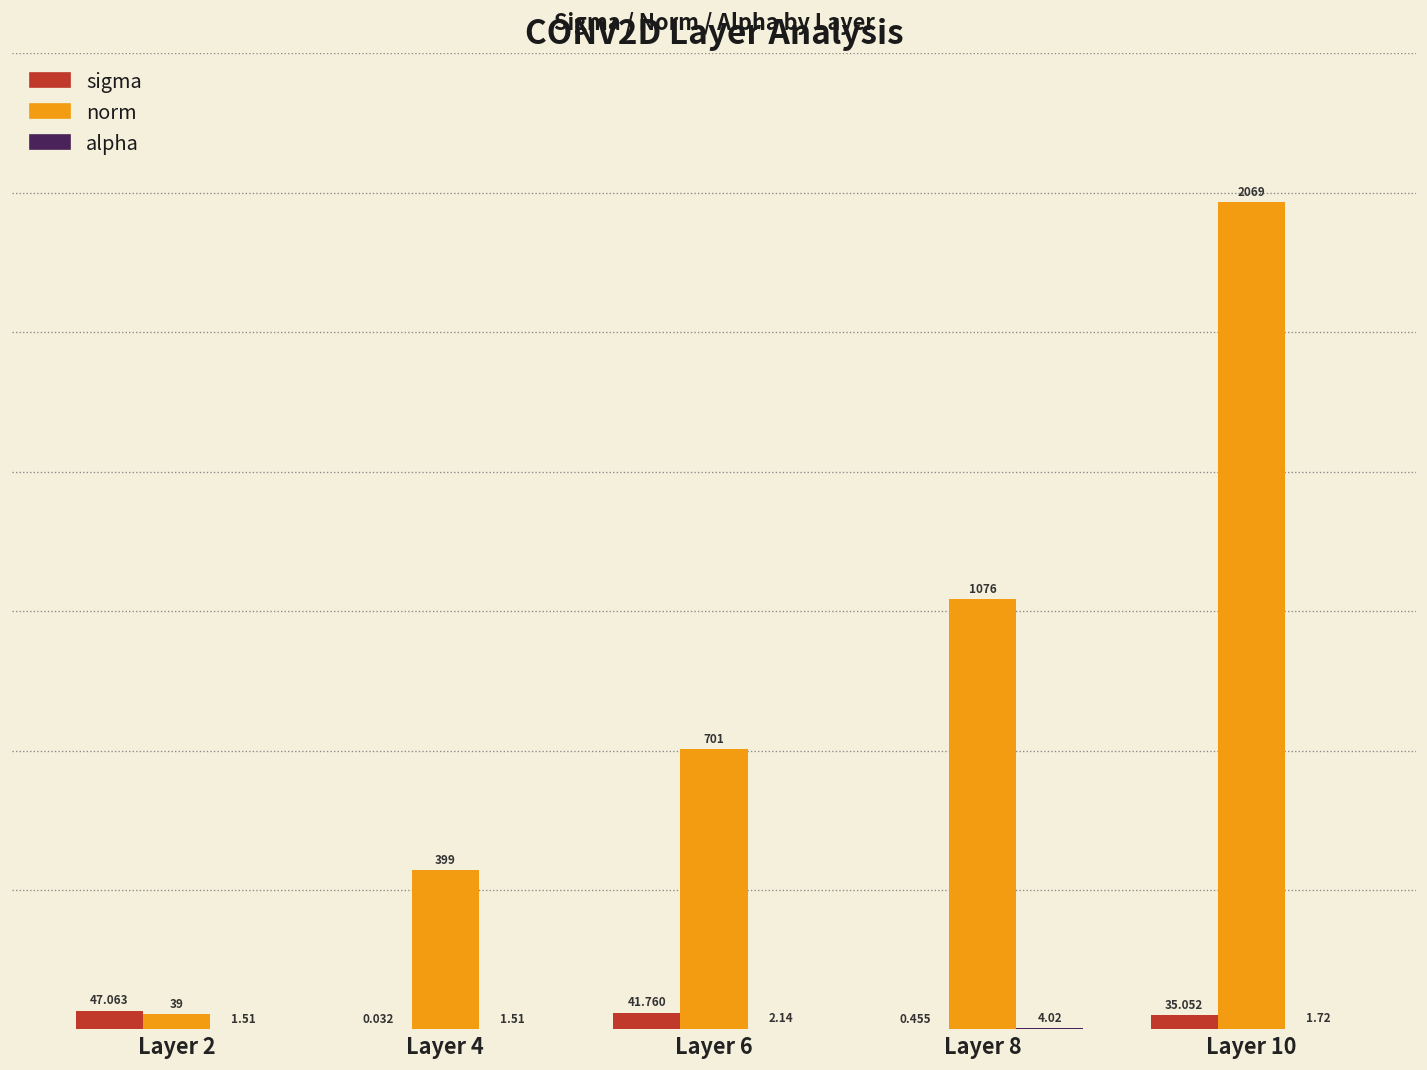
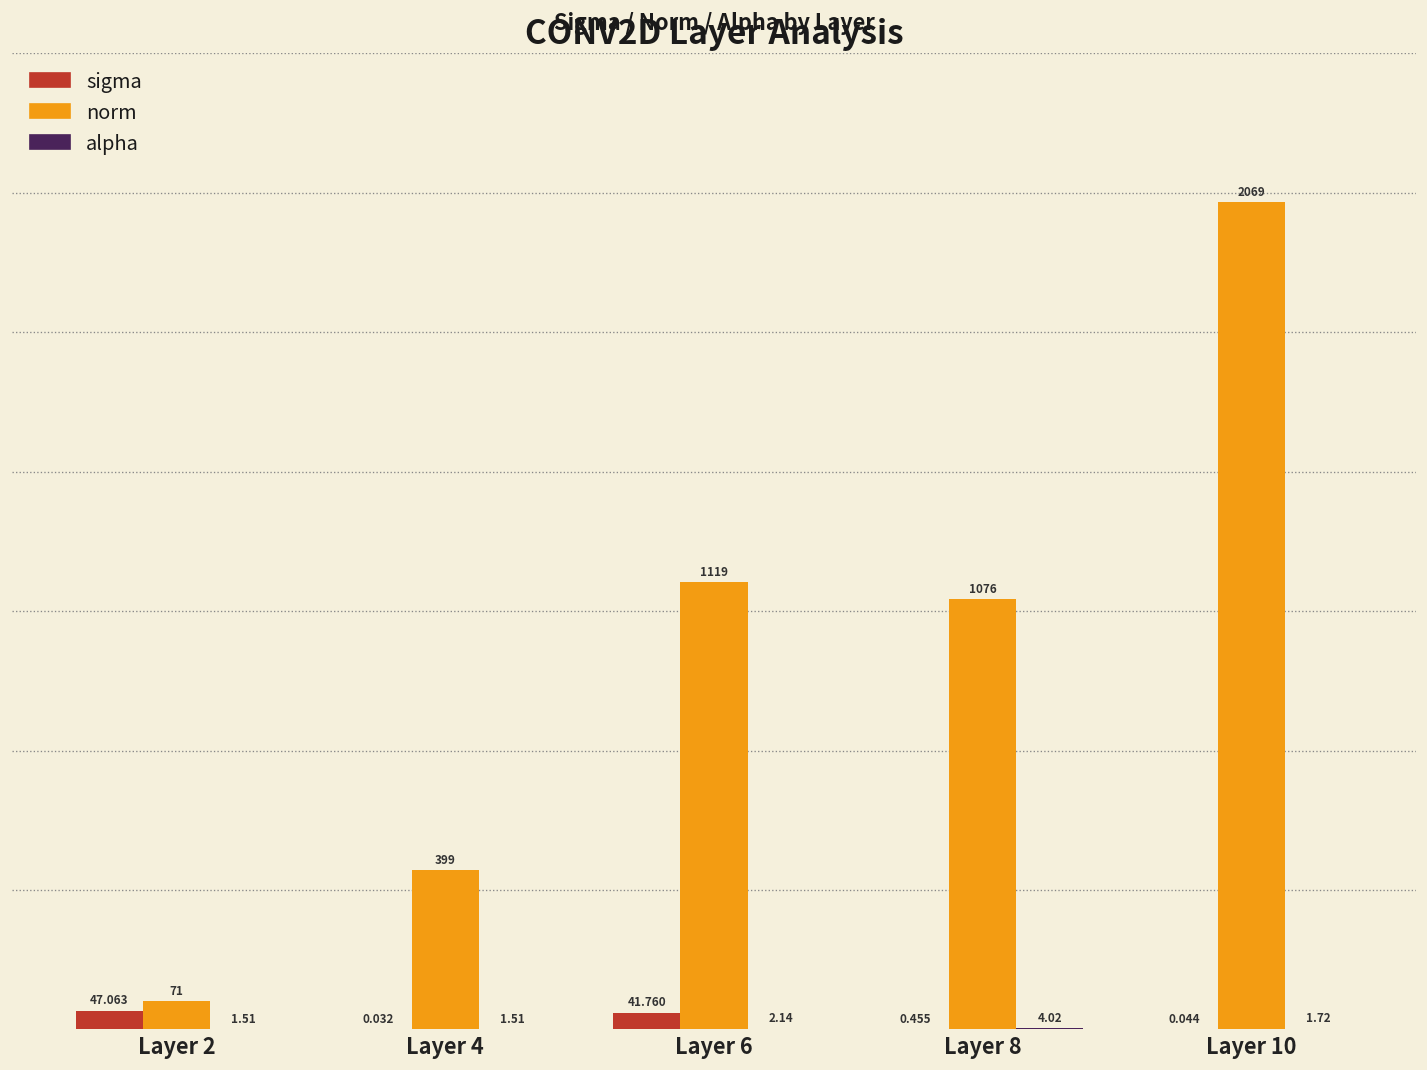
  {
    "sigma": {
      "Layer 2": 47.063,
      "Layer 4": 0.032,
      "Layer 6": 41.760,
      "Layer 8": 0.455,
-     "Layer 10": 35.052
+     "Layer 10": 0.044
    },
    "norm": {
-     "Layer 2": 39,
+     "Layer 2": 71,
      "Layer 4": 399,
-     "Layer 6": 701,
+     "Layer 6": 1119,
      "Layer 8": 1076,
      "Layer 10": 2069
    },
    "alpha": {
      "Layer 2": 1.51,
      "Layer 4": 1.51,
      "Layer 6": 2.14,
      "Layer 8": 4.02,
      "Layer 10": 1.72
    }
  }
